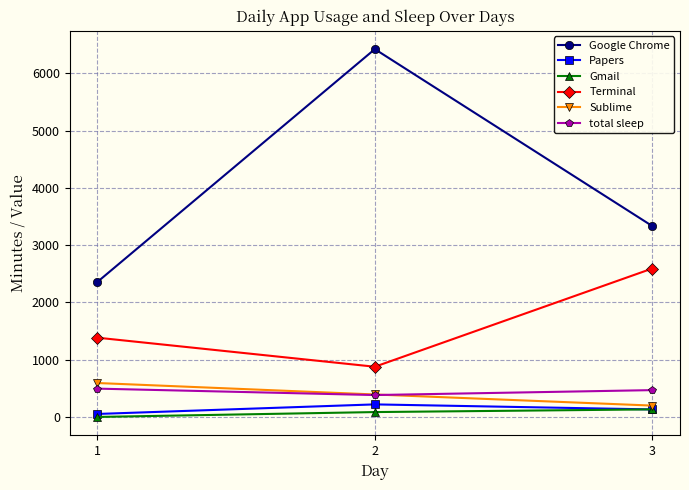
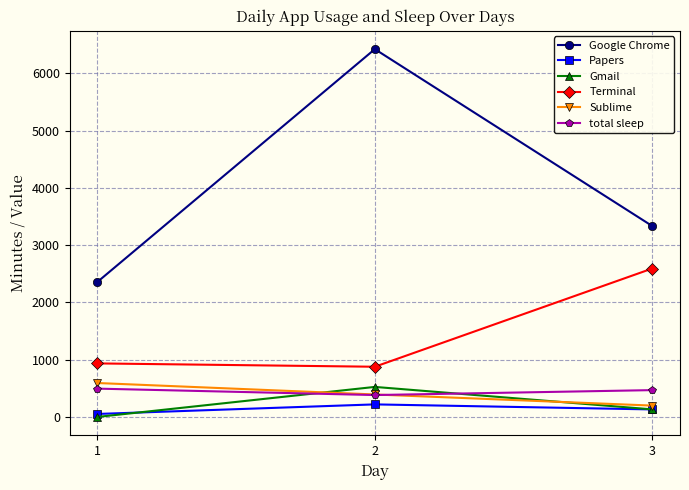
  {
    "Google Chrome": {
      "1": 2400,
      "2": 6400,
      "3": 3300
    },
    "Papers": {
      "1": 100,
      "2": 200
    },
    "Gmail": {
      "1": 0,
-     "2": 100
+     "2": 500
    },
    "Terminal": {
-     "1": 1400,
+     "1": 900,
      "2": 900,
      "3": 2600
    },
    "Sublime": {
      "1": 600,
      "3": 200
    },
    "total sleep": {
      "1": 500,
      "3": 500
    }
  }
